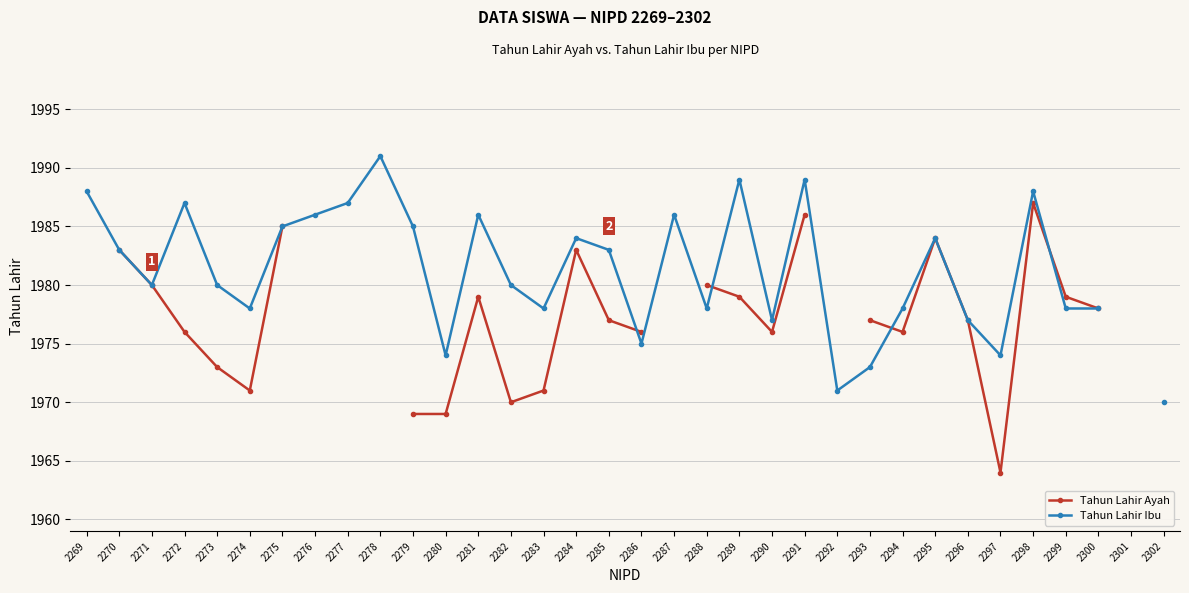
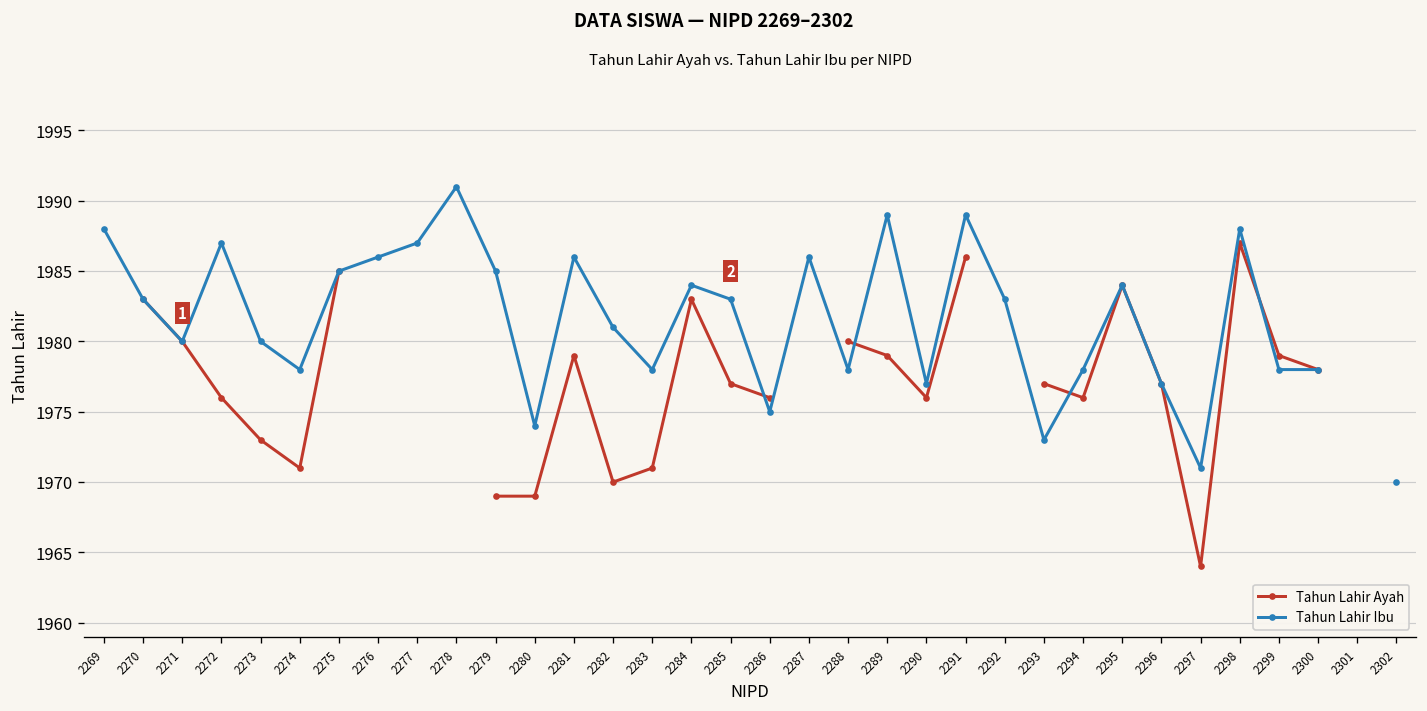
  {
    "Tahun Lahir Ayah": {
      "2272": 1976,
      "2273": 1973,
      "2274": 1971,
      "2279": 1969,
      "2280": 1969,
      "2281": 1979,
      "2282": 1970,
      "2283": 1971,
      "2284": 1983,
      "2285": 1977,
      "2286": 1976,
      "2288": 1980,
      "2289": 1979,
      "2290": 1976,
      "2291": 1986,
      "2293": 1977,
      "2294": 1976,
      "2297": 1964,
      "2298": 1987,
      "2299": 1979
    },
    "Tahun Lahir Ibu": {
      "2269": 1988,
      "2272": 1987,
      "2273": 1980,
      "2274": 1978,
      "2276": 1986,
      "2277": 1987,
      "2278": 1991,
      "2279": 1985,
      "2280": 1974,
      "2281": 1986,
-     "2282": 1980,
+     "2282": 1981,
      "2283": 1978,
      "2284": 1984,
      "2286": 1975,
      "2287": 1986,
      "2288": 1978,
      "2289": 1989,
      "2290": 1977,
      "2291": 1989,
-     "2292": 1971,
+     "2292": 1983,
      "2293": 1973,
      "2294": 1978,
-     "2297": 1974,
+     "2297": 1971,
      "2298": 1988,
      "2299": 1978,
      "2302": 1970
    }
  }
